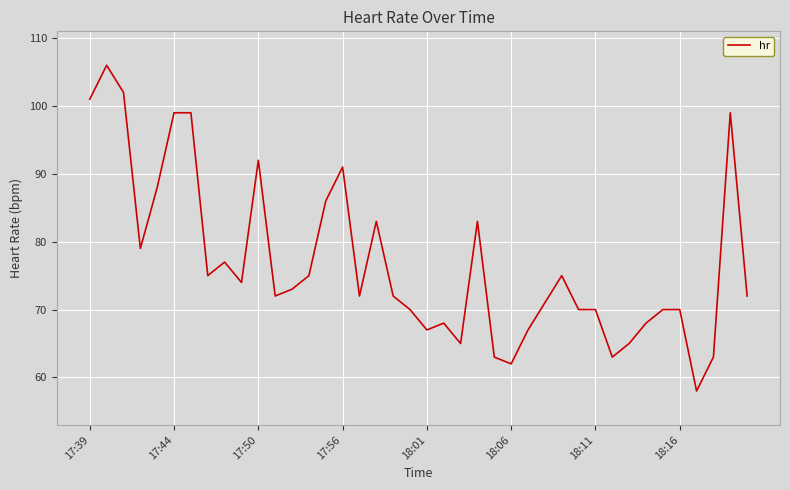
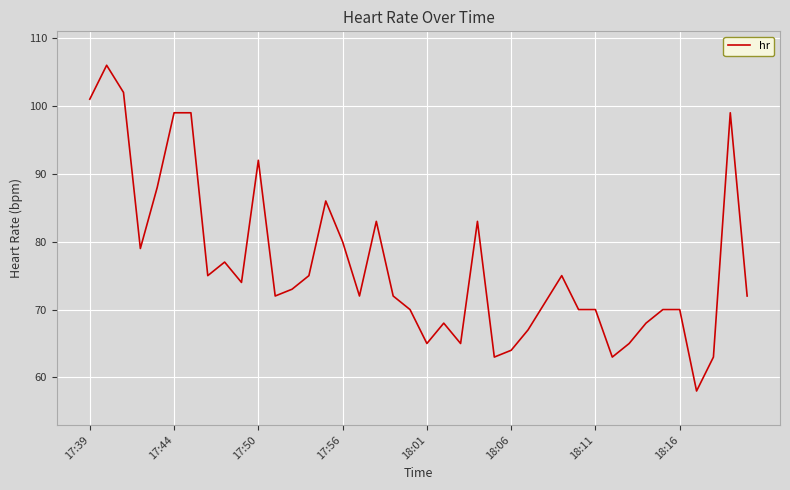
  {
    "17:39": 101,
    "17:44": 99,
    "17:50": 92,
-   "17:56": 91,
-   "18:01": 67,
-   "18:06": 62,
+   "17:56": 80,
+   "18:01": 65,
+   "18:06": 64,
    "18:11": 70,
    "18:16": 70
  }
